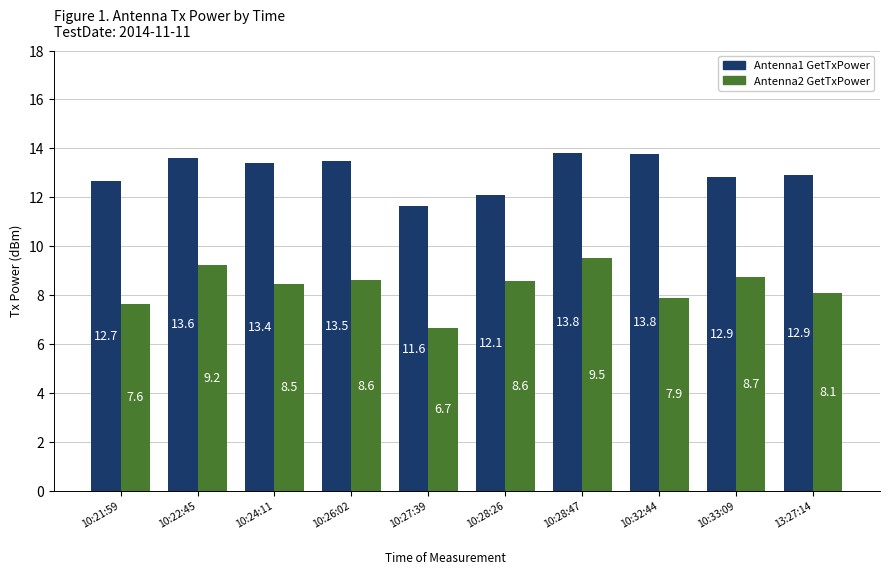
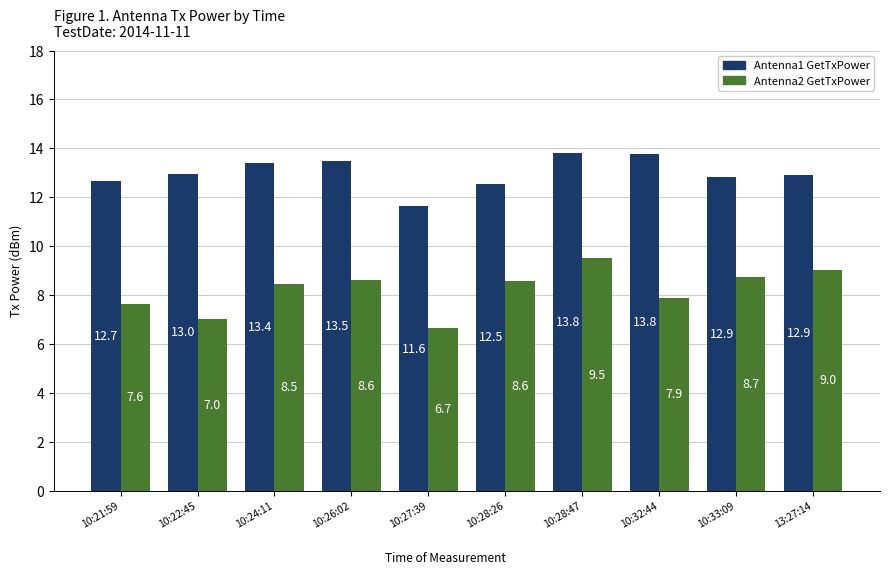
  {
    "Antenna1 GetTxPower": {
      "10:21:59": 12.7,
-     "10:22:45": 13.6,
+     "10:22:45": 13.0,
      "10:24:11": 13.4,
      "10:26:02": 13.5,
      "10:27:39": 11.6,
-     "10:28:26": 12.1,
+     "10:28:26": 12.5,
      "10:28:47": 13.8,
      "10:32:44": 13.8,
      "10:33:09": 12.9,
      "13:27:14": 12.9
    },
    "Antenna2 GetTxPower": {
      "10:21:59": 7.6,
-     "10:22:45": 9.2,
+     "10:22:45": 7.0,
      "10:24:11": 8.5,
      "10:26:02": 8.6,
      "10:27:39": 6.7,
      "10:28:26": 8.6,
      "10:28:47": 9.5,
      "10:32:44": 7.9,
      "10:33:09": 8.7,
-     "13:27:14": 8.1
+     "13:27:14": 9.0
    }
  }
